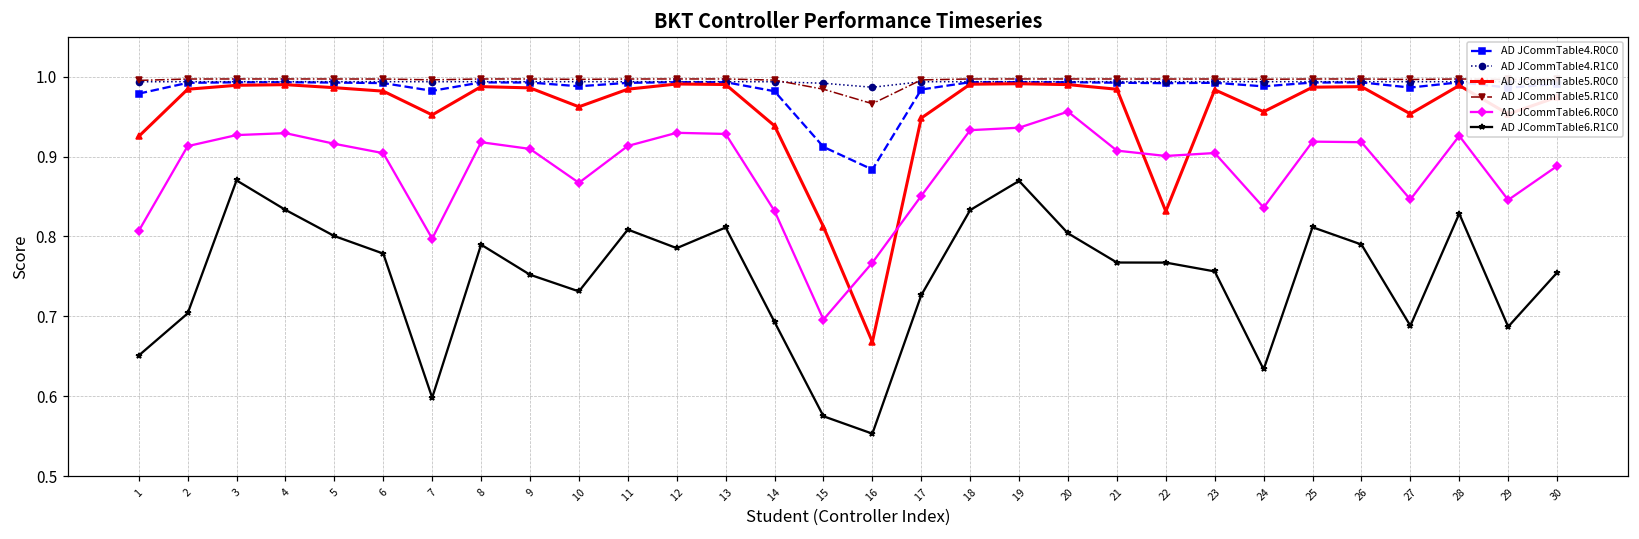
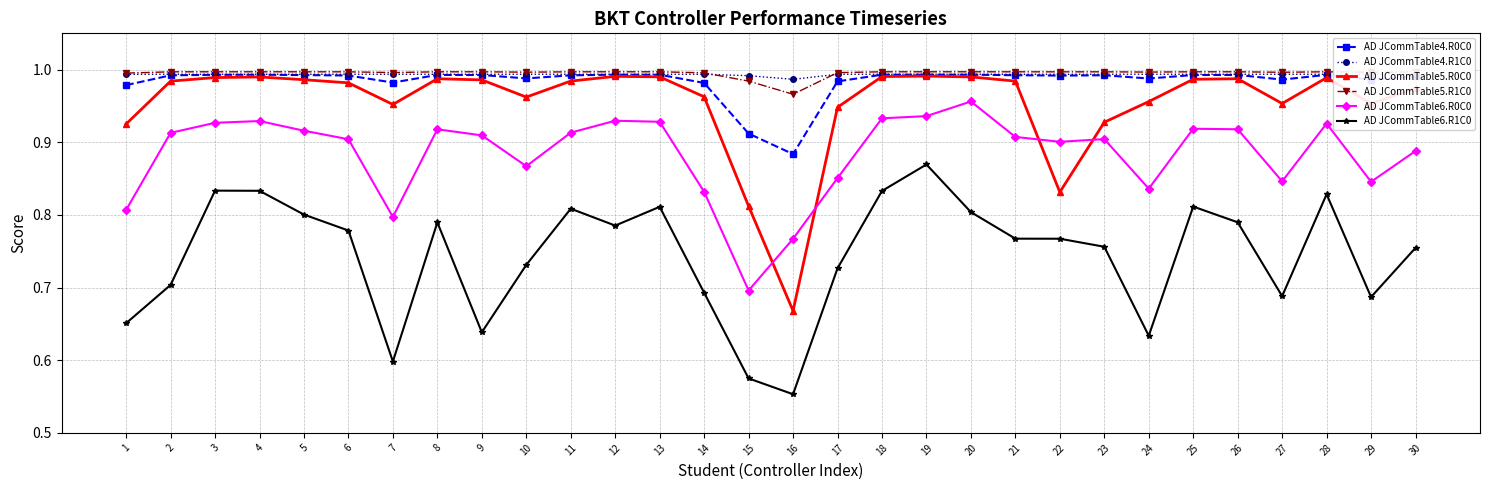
  {
    "AD JCommTable4.R0C0": {
      "1": 0.98,
      "7": 0.98,
      "10": 0.99,
      "14": 0.98,
      "15": 0.91,
      "16": 0.88,
      "17": 0.98,
      "24": 0.99,
      "27": 0.99
    },
    "AD JCommTable4.R1C0": {
      "15": 0.99,
      "16": 0.99
    },
    "AD JCommTable5.R0C0": {
      "1": 0.93,
      "2": 0.98,
      "3": 0.99,
      "5": 0.99,
      "6": 0.98,
      "7": 0.95,
      "8": 0.99,
      "9": 0.99,
      "10": 0.96,
      "11": 0.98,
-     "14": 0.94,
+     "14": 0.96,
      "15": 0.81,
      "16": 0.67,
      "17": 0.95,
      "21": 0.98,
      "22": 0.83,
-     "23": 0.98,
+     "23": 0.93,
      "24": 0.96,
      "25": 0.99,
      "26": 0.99,
      "27": 0.95,
      "28": 0.99
    },
    "AD JCommTable5.R1C0": {
      "15": 0.98,
      "16": 0.97
    },
    "AD JCommTable6.R0C0": {
      "1": 0.81,
      "2": 0.91,
      "3": 0.93,
      "4": 0.93,
      "5": 0.92,
      "6": 0.90,
      "7": 0.80,
      "8": 0.92,
      "9": 0.91,
      "10": 0.87,
      "11": 0.91,
      "12": 0.93,
      "13": 0.93,
      "14": 0.83,
      "15": 0.70,
      "16": 0.77,
      "17": 0.85,
      "18": 0.93,
      "19": 0.94,
      "20": 0.96,
      "21": 0.91,
      "22": 0.90,
      "23": 0.90,
      "24": 0.84,
      "25": 0.92,
      "26": 0.92,
      "27": 0.85,
      "28": 0.93,
      "29": 0.85,
      "30": 0.89
    },
    "AD JCommTable6.R1C0": {
      "1": 0.65,
      "2": 0.70,
-     "3": 0.87,
+     "3": 0.83,
      "4": 0.83,
      "5": 0.80,
      "6": 0.78,
      "7": 0.60,
      "8": 0.79,
-     "9": 0.75,
+     "9": 0.64,
      "10": 0.73,
      "11": 0.81,
      "12": 0.79,
      "13": 0.81,
      "14": 0.69,
      "15": 0.57,
      "16": 0.55,
      "17": 0.73,
      "18": 0.83,
      "19": 0.87,
      "20": 0.80,
      "21": 0.77,
      "22": 0.77,
      "23": 0.76,
      "24": 0.63,
      "25": 0.81,
      "26": 0.79,
      "27": 0.69,
      "28": 0.83,
      "29": 0.69,
      "30": 0.75
    }
  }
